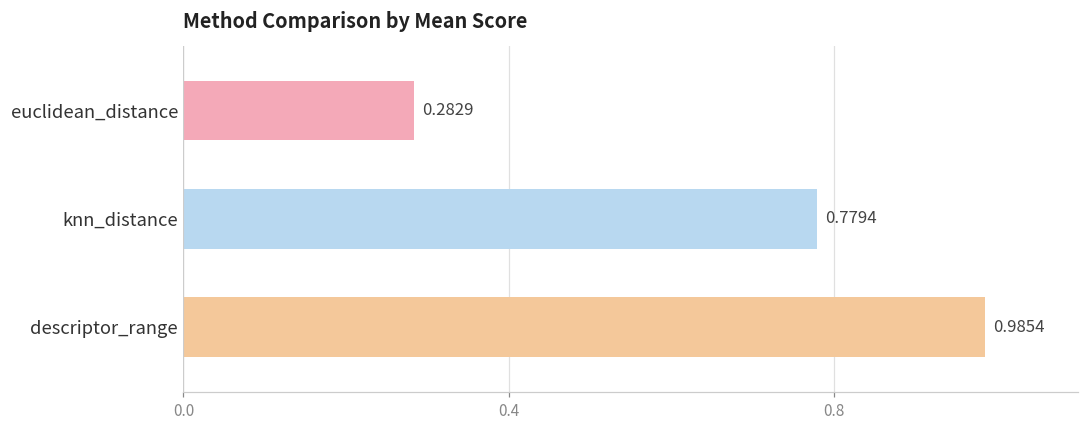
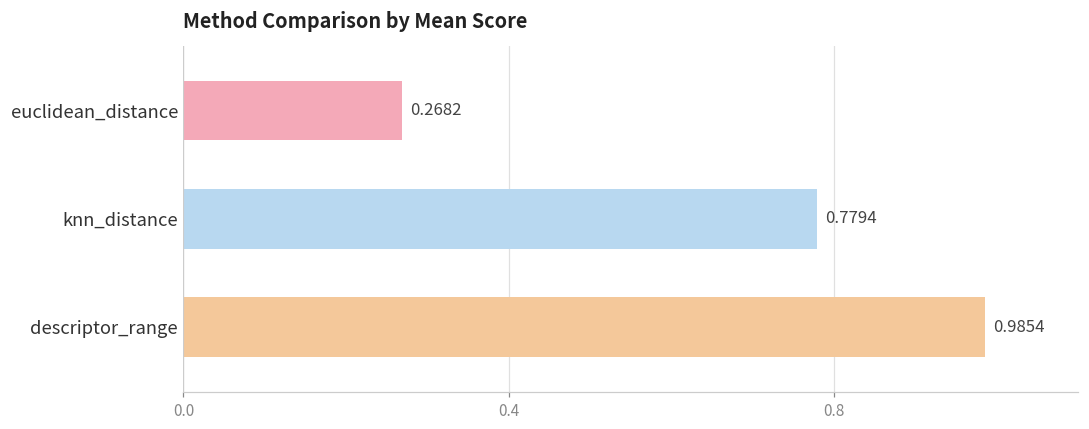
  {
-   "euclidean_distance": 0.2829,
+   "euclidean_distance": 0.2682,
    "knn_distance": 0.7794,
    "descriptor_range": 0.9854
  }
